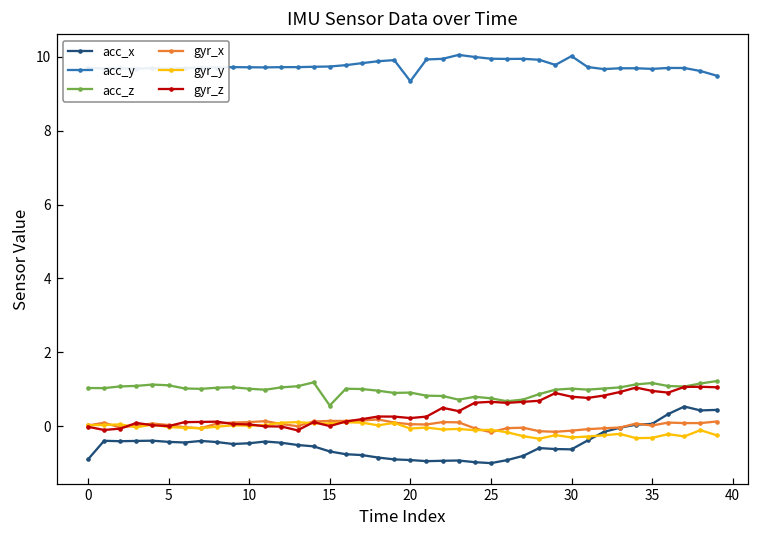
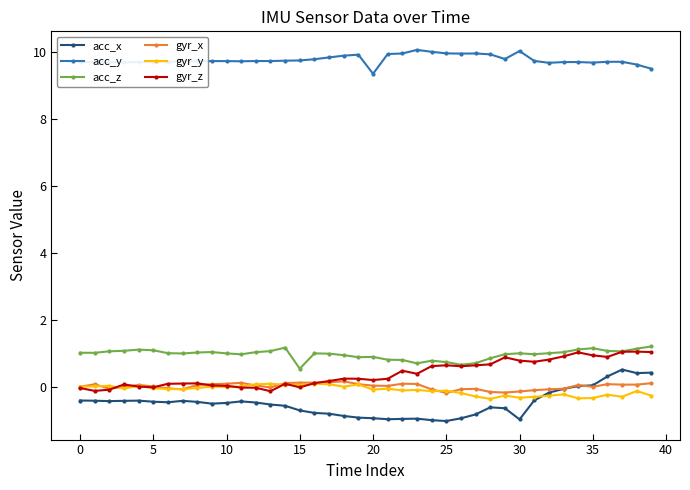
  {
    "acc_x": {
-     "0": -0.9,
+     "0": -0.4,
      "5": -0.4,
      "10": -0.5,
      "15": -0.7,
      "20": -0.9,
      "25": -1.0,
-     "30": -0.6
+     "30": -1.0
    },
    "acc_y": {
      "10": 9.7,
      "15": 9.7,
      "20": 9.3,
      "25": 9.9,
      "30": 10.0,
      "35": 9.7
    },
    "acc_z": {
      "0": 1.0,
      "5": 1.1,
      "10": 1.0,
      "15": 0.6,
      "20": 0.9,
      "25": 0.8,
      "30": 1.0,
      "35": 1.2
    },
    "gyr_x": {
      "20": 0.1,
      "30": -0.1
    },
    "gyr_y": {
      "20": -0.1,
      "30": -0.3,
      "35": -0.3
    },
    "gyr_z": {
      "20": 0.2,
      "25": 0.7,
      "30": 0.8,
      "35": 1.0
    }
  }
